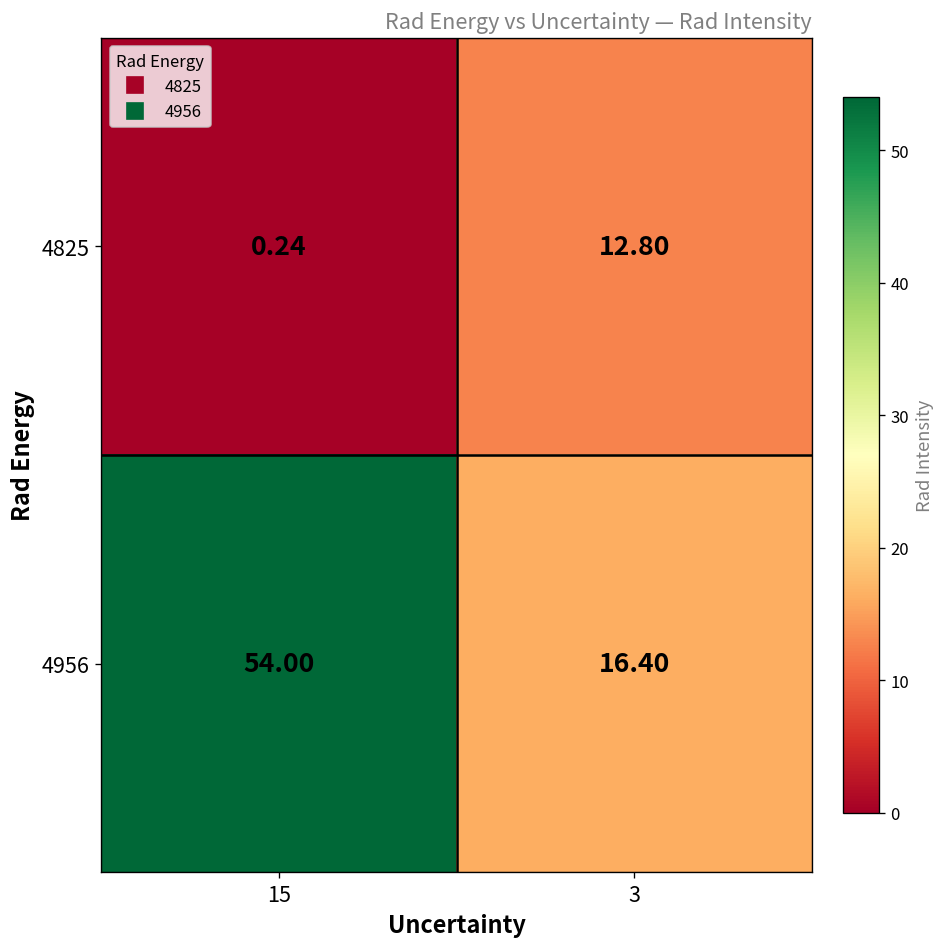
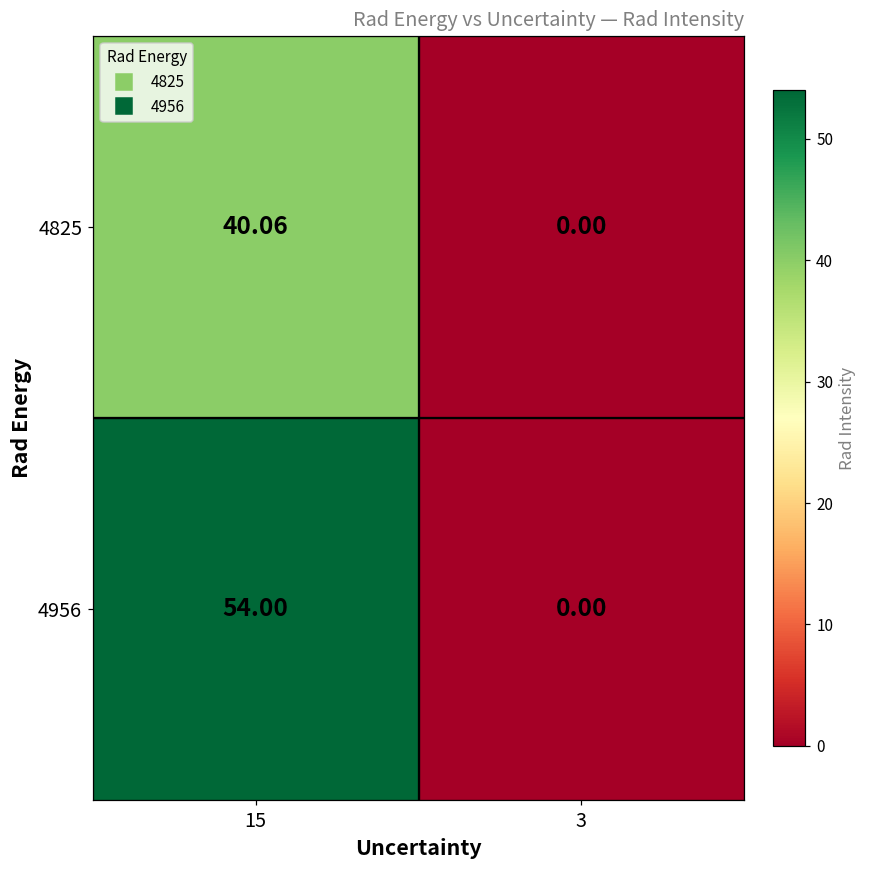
  {
    "4825": {
-     "15": 0.24,
-     "3": 12.80
+     "15": 40.06,
+     "3": 0.00
    },
    "4956": {
      "15": 54.00,
-     "3": 16.40
+     "3": 0.00
    }
  }
